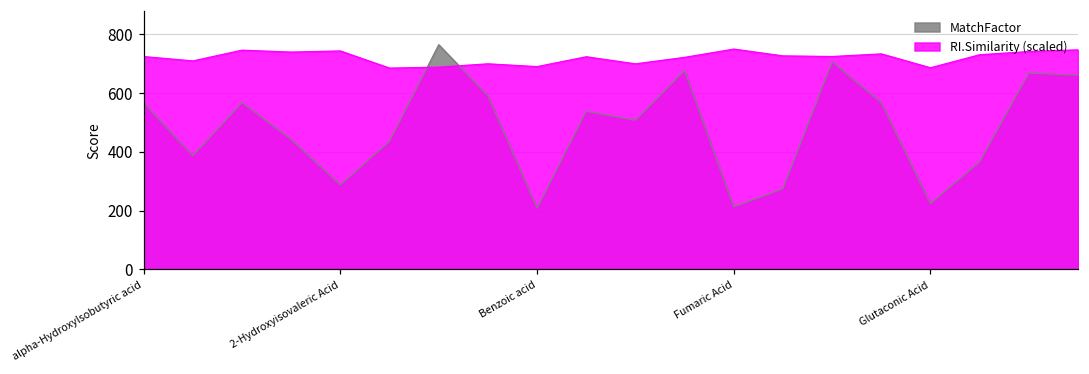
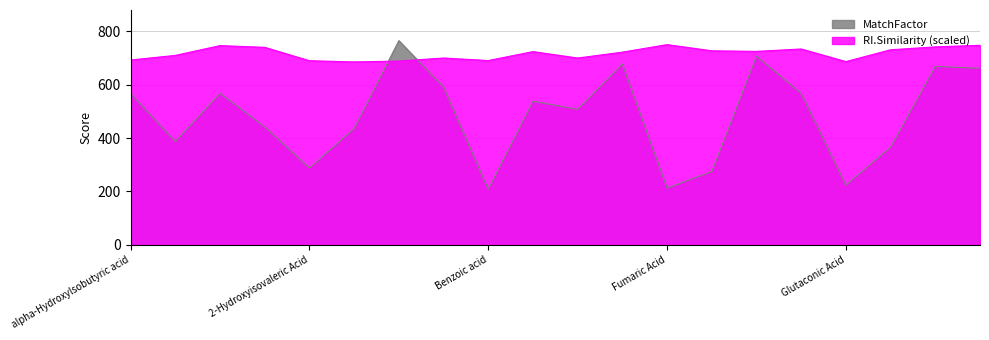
  {
    "MatchFactor": {
      "alpha-Hydroxylsobutyric acid": 570,
      "2-Hydroxyisovaleric Acid": 290,
      "Benzoic acid": 210,
      "Fumaric Acid": 210,
      "Glutaconic Acid": 220
    },
    "RI.Similarity (scaled)": {
-     "alpha-Hydroxylsobutyric acid": 720,
-     "2-Hydroxyisovaleric Acid": 740,
+     "alpha-Hydroxylsobutyric acid": 690,
+     "2-Hydroxyisovaleric Acid": 690,
      "Benzoic acid": 690,
      "Fumaric Acid": 750,
      "Glutaconic Acid": 690
    }
  }
